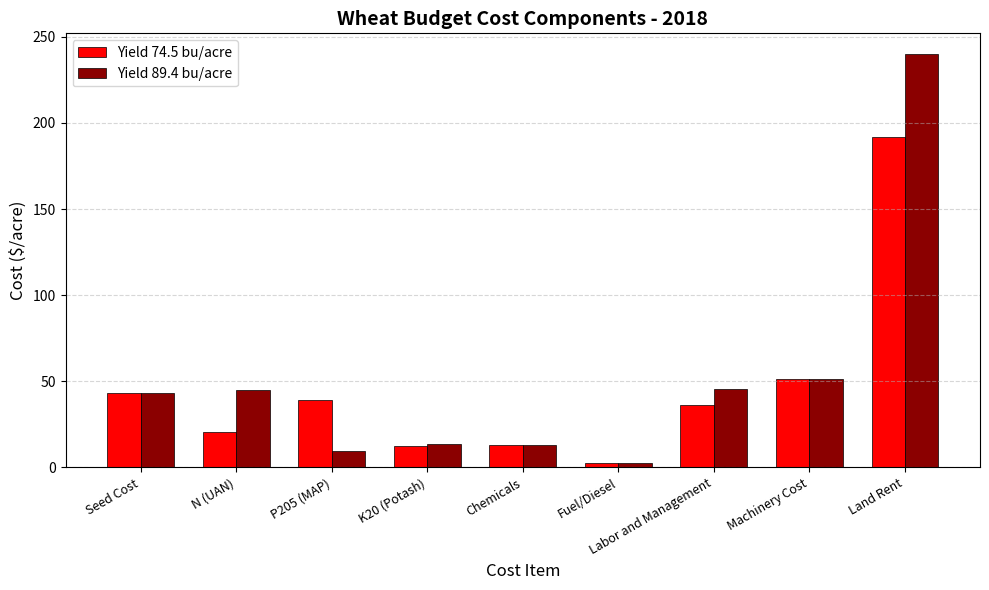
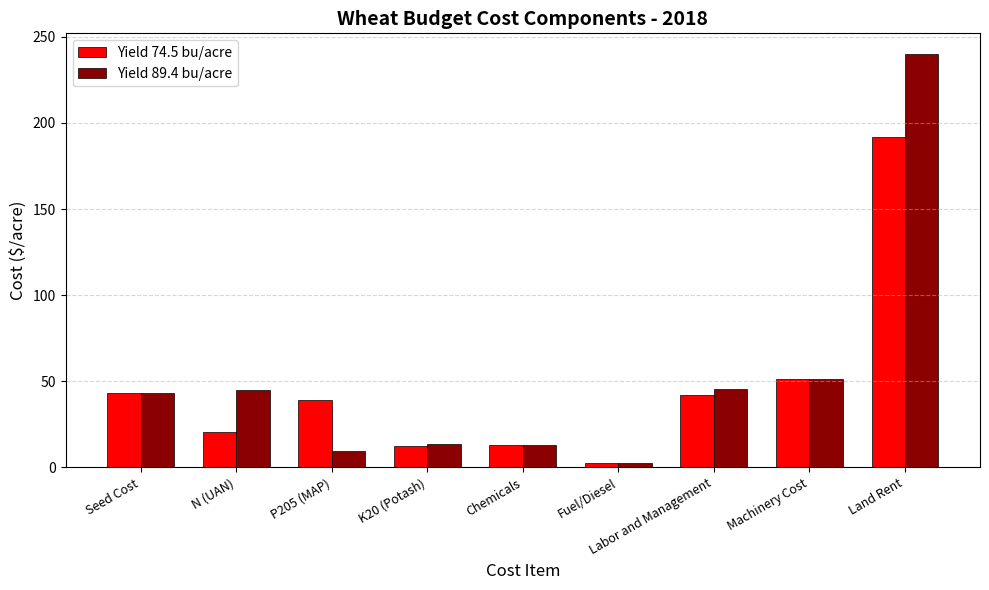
  {
    "Yield 74.5 bu/acre": {
      "Seed Cost": 43,
      "N (UAN)": 21,
      "P205 (MAP)": 39,
      "K20 (Potash)": 12,
      "Chemicals": 13,
      "Fuel/Diesel": 3,
-     "Labor and Management": 37,
+     "Labor and Management": 42,
      "Machinery Cost": 51,
      "Land Rent": 192
    },
    "Yield 89.4 bu/acre": {
      "Seed Cost": 43,
      "N (UAN)": 45,
      "P205 (MAP)": 9,
      "K20 (Potash)": 14,
      "Chemicals": 13,
      "Fuel/Diesel": 2,
      "Labor and Management": 46,
      "Machinery Cost": 51,
      "Land Rent": 240
    }
  }
